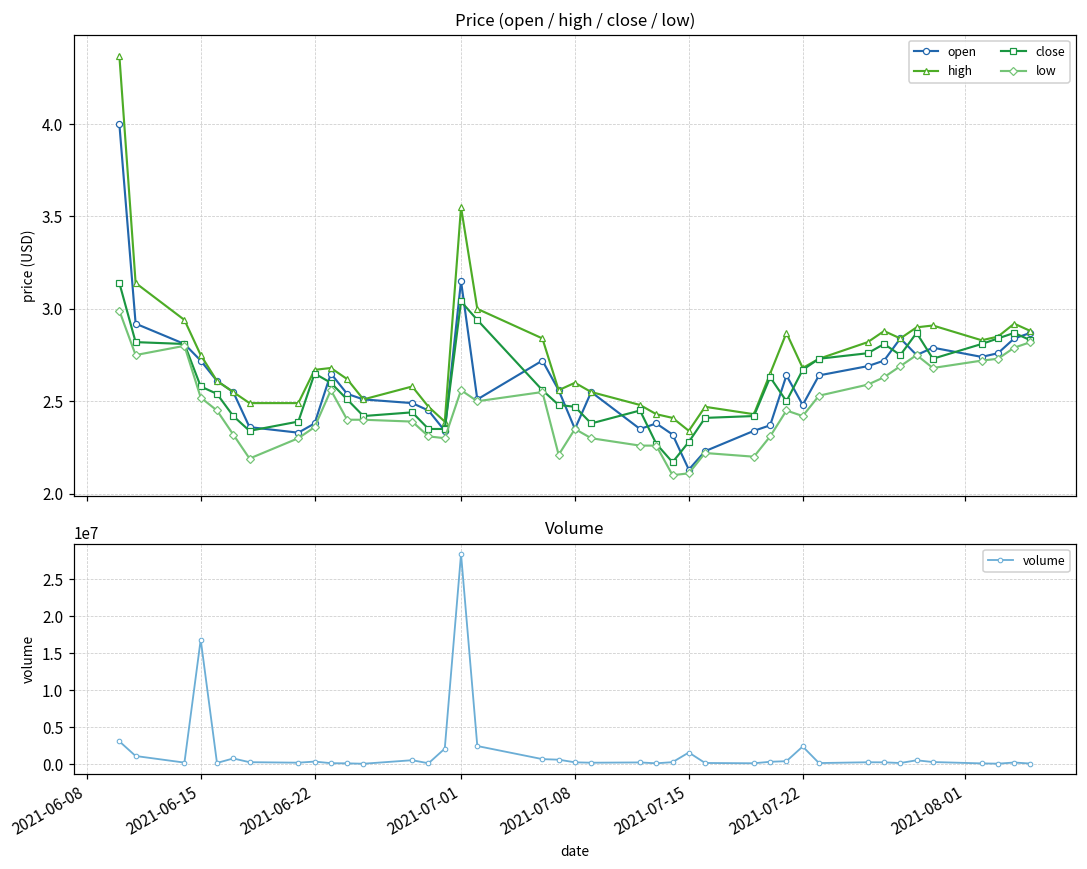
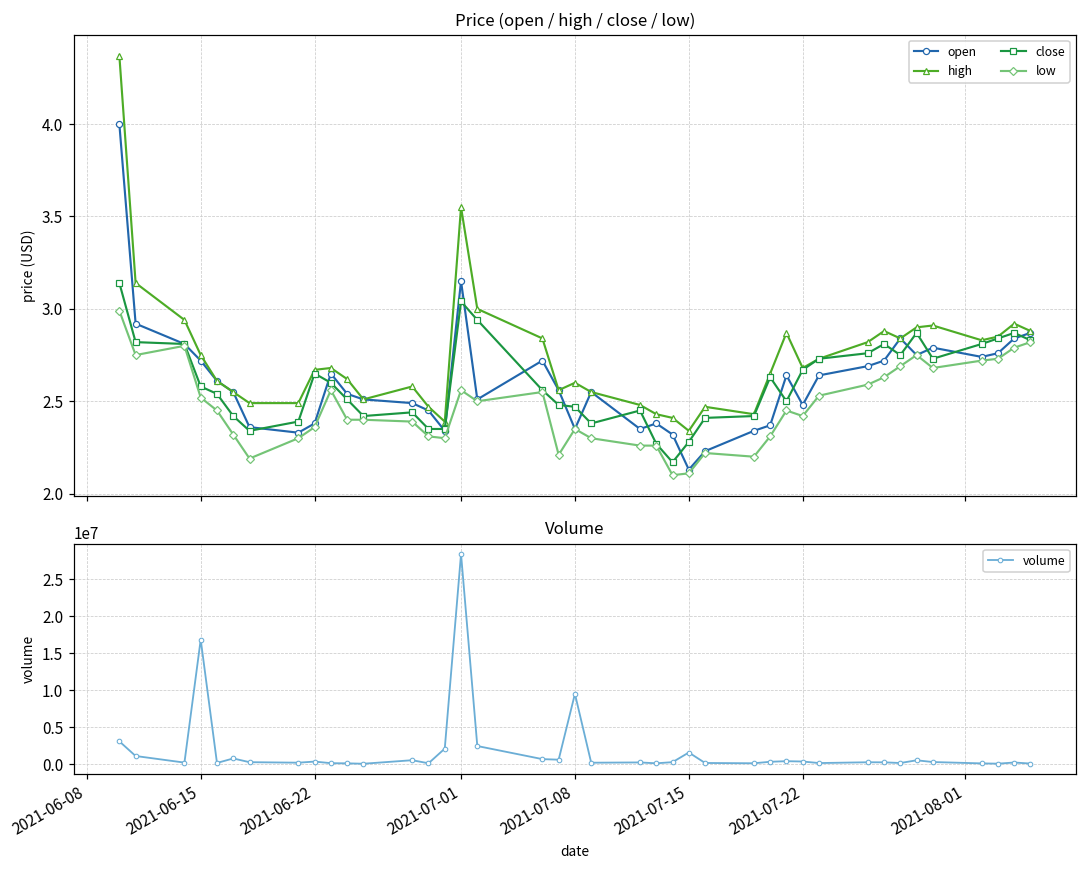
  {
    "Volume": {
      "2021-06-15": 17000000,
      "2021-06-22": 0,
      "2021-07-01": 28000000,
-     "2021-07-08": 0,
+     "2021-07-08": 10000000,
      "2021-07-15": 2000000,
-     "2021-07-22": 2000000
+     "2021-07-22": 0
    }
  }
